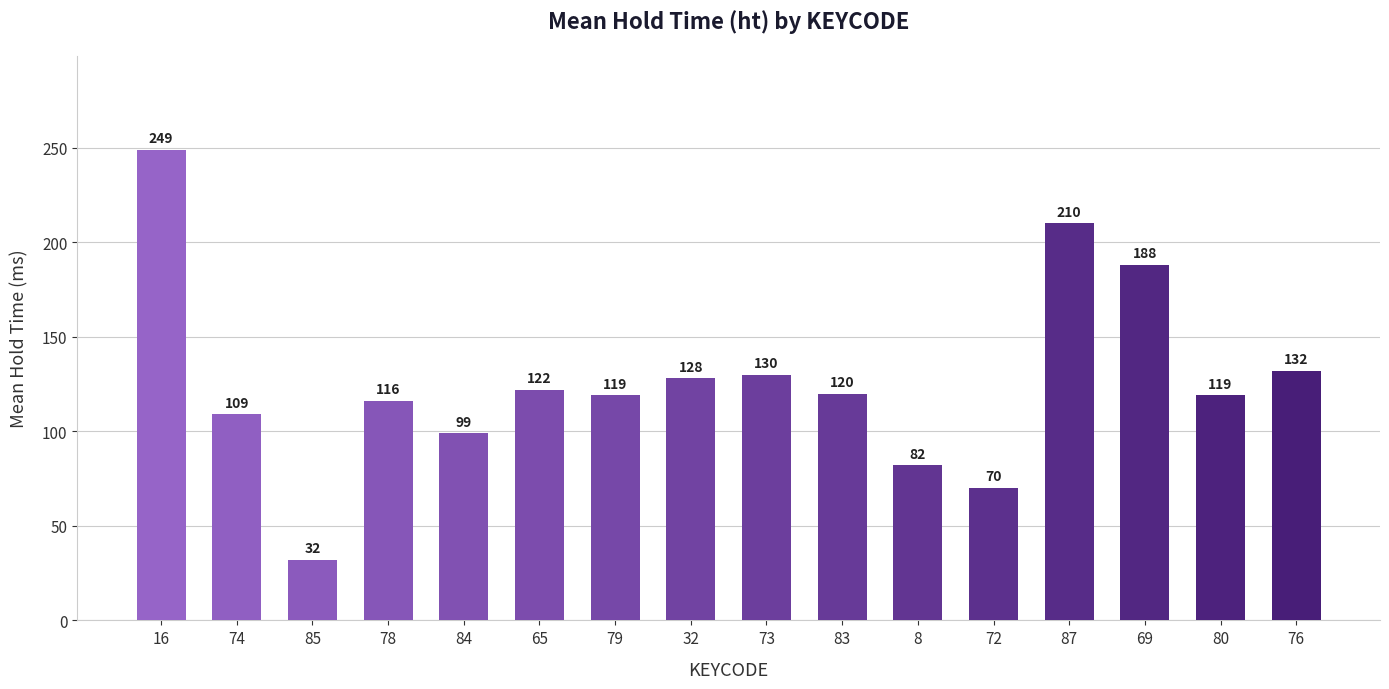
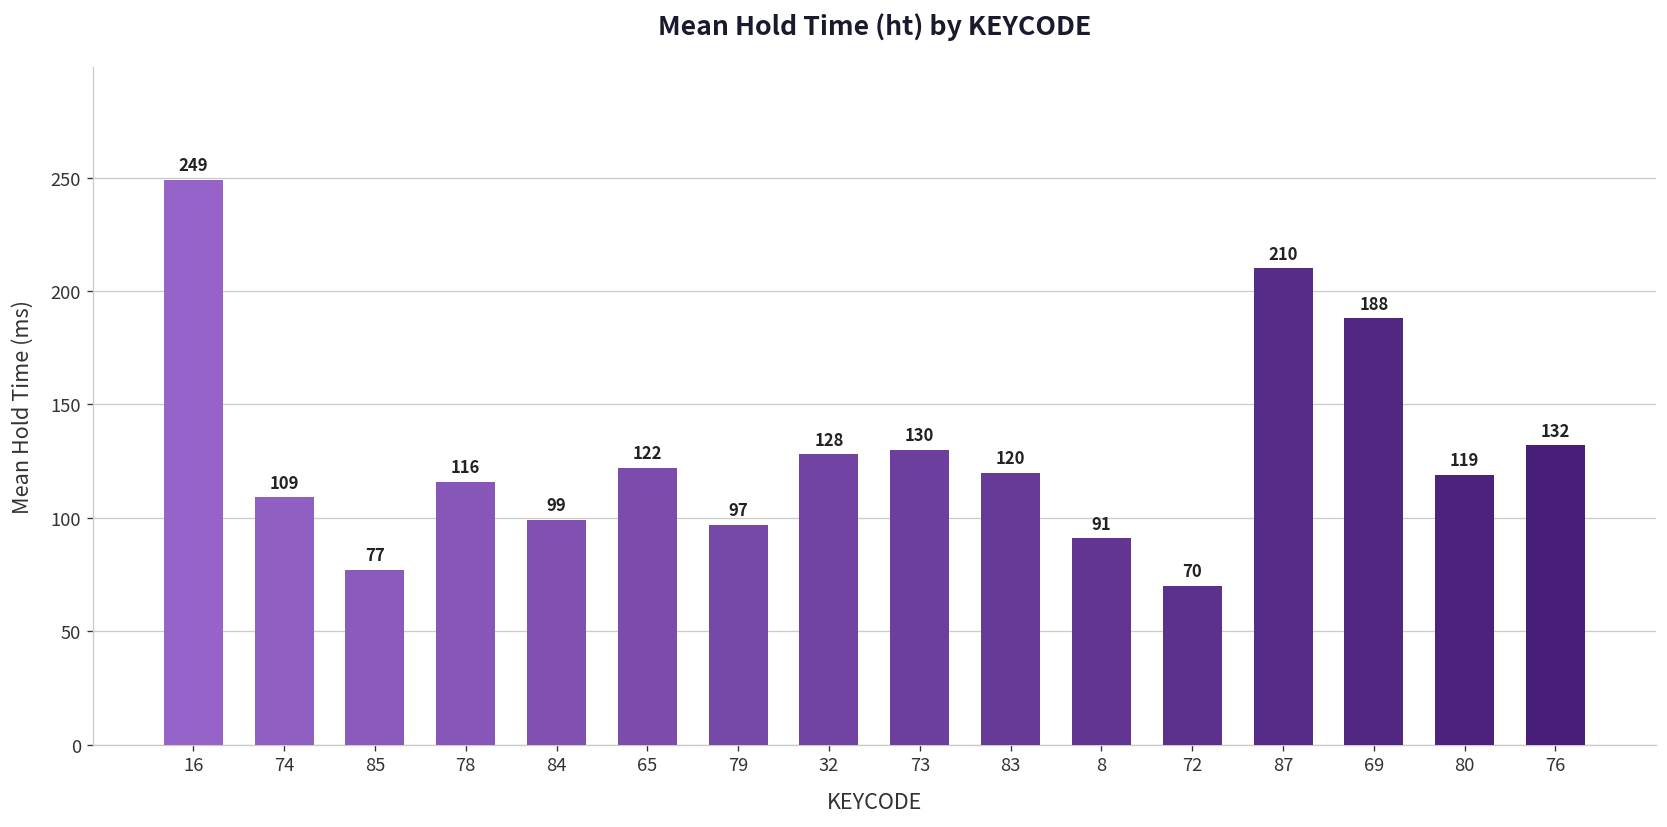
  {
    "16": 249,
    "74": 109,
-   "85": 32,
+   "85": 77,
    "78": 116,
    "84": 99,
    "65": 122,
-   "79": 119,
+   "79": 97,
    "32": 128,
    "73": 130,
    "83": 120,
-   "8": 82,
+   "8": 91,
    "72": 70,
    "87": 210,
    "69": 188,
    "80": 119,
    "76": 132
  }
